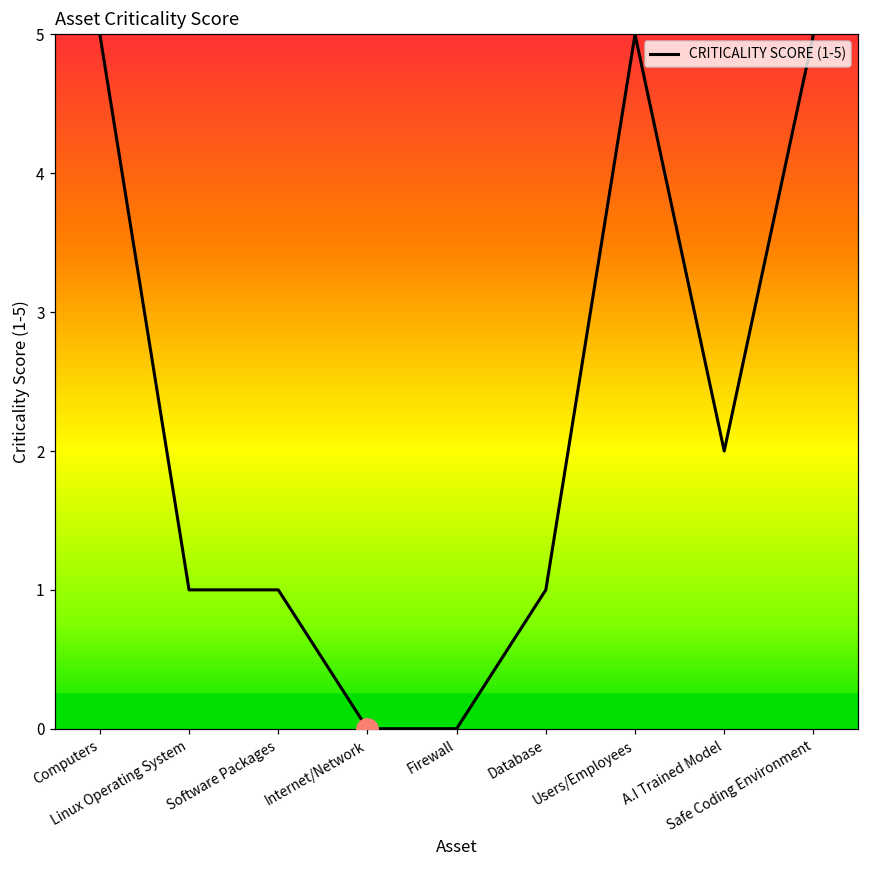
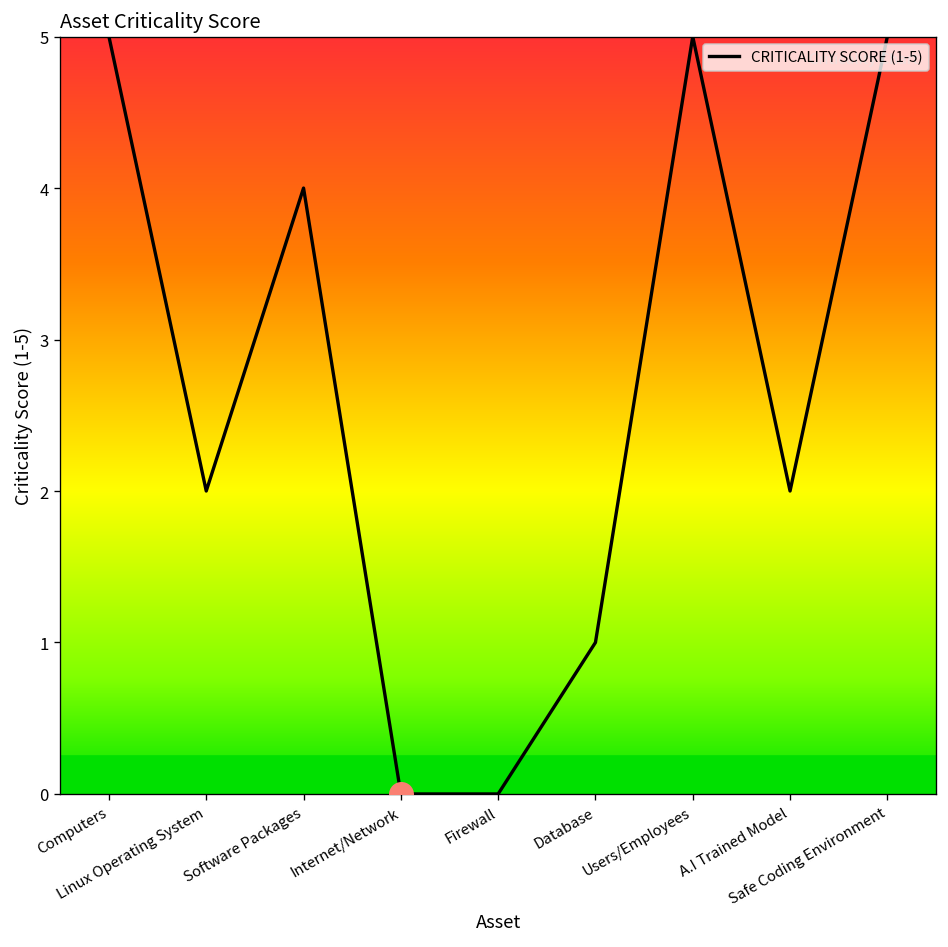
  {
    "CRITICALITY SCORE (1-5)": {
      "Computers": 5,
-     "Linux Operating System": 1,
-     "Software Packages": 1,
+     "Linux Operating System": 2,
+     "Software Packages": 4,
      "Database": 1,
      "Users/Employees": 5,
      "A.I Trained Model": 2,
      "Safe Coding Environment": 5
    }
  }
